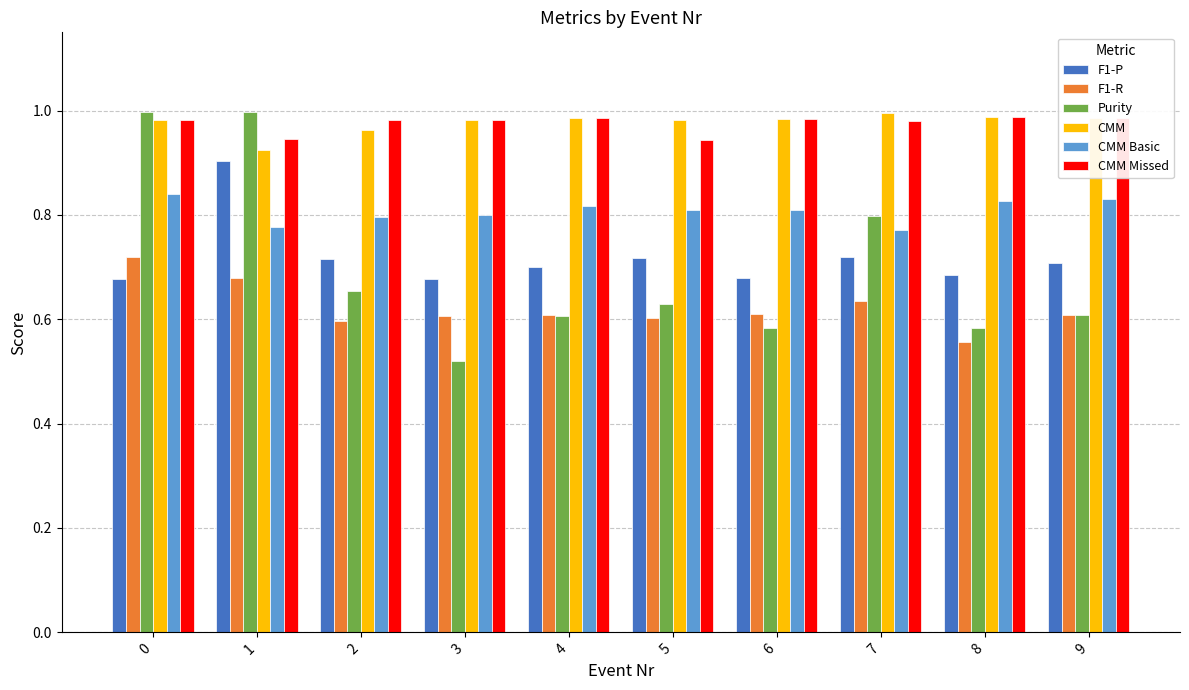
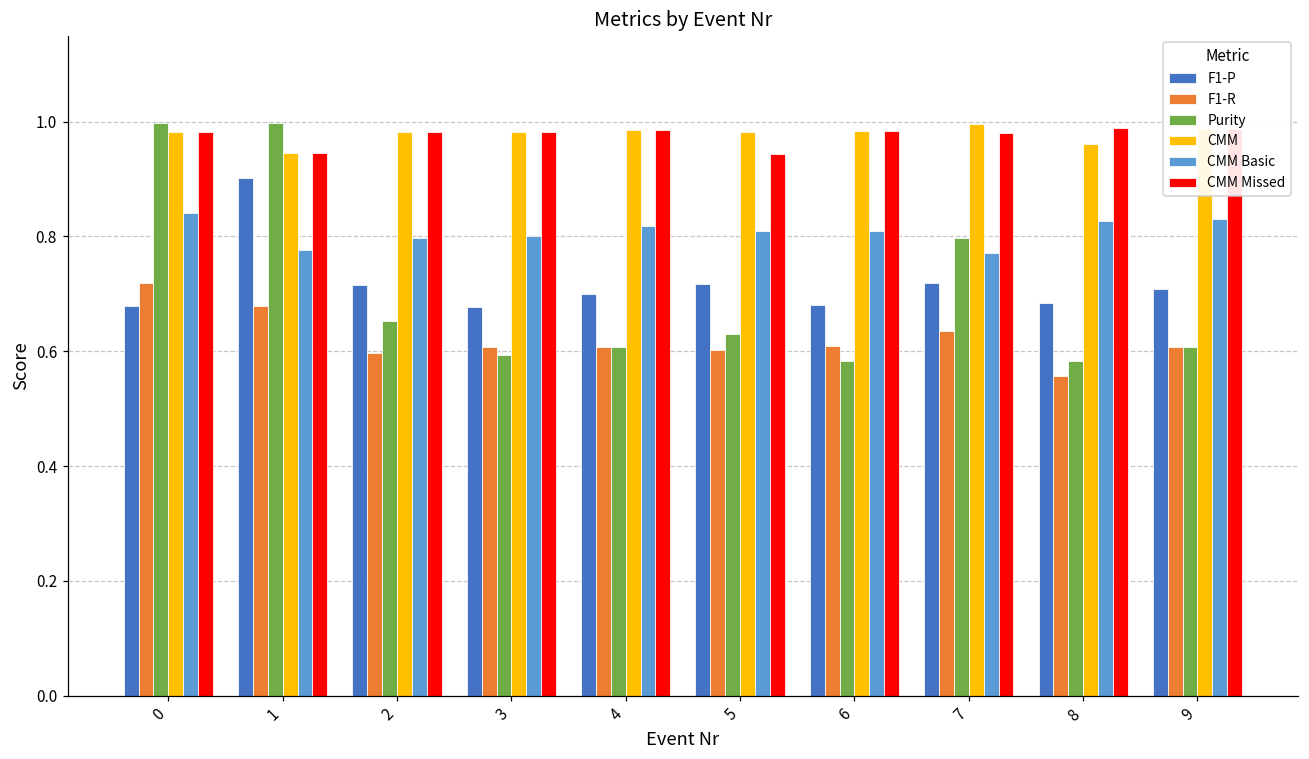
  {
    "F1-R": {
      "0": 0.72,
      "1": 0.68,
      "2": 0.60,
      "3": 0.61,
      "4": 0.61,
      "5": 0.60,
      "6": 0.61,
      "7": 0.64,
      "8": 0.56,
      "9": 0.61
    },
    "Purity": {
      "0": 1.00,
      "1": 1.00,
      "2": 0.65,
-     "3": 0.52,
+     "3": 0.59,
      "4": 0.61,
      "5": 0.63,
      "6": 0.58,
      "7": 0.80,
      "8": 0.58,
      "9": 0.61
    },
    "CMM": {
      "0": 0.98,
-     "1": 0.92,
-     "2": 0.96,
+     "1": 0.94,
+     "2": 0.98,
      "3": 0.98,
      "4": 0.99,
      "5": 0.98,
      "6": 0.98,
      "7": 1.00,
-     "8": 0.99
+     "8": 0.96
    },
    "CMM Missed": {
      "0": 0.98,
      "1": 0.94,
      "2": 0.98,
      "3": 0.98,
      "4": 0.99,
      "5": 0.94,
      "6": 0.98,
      "7": 0.98,
      "8": 0.99
    }
  }
